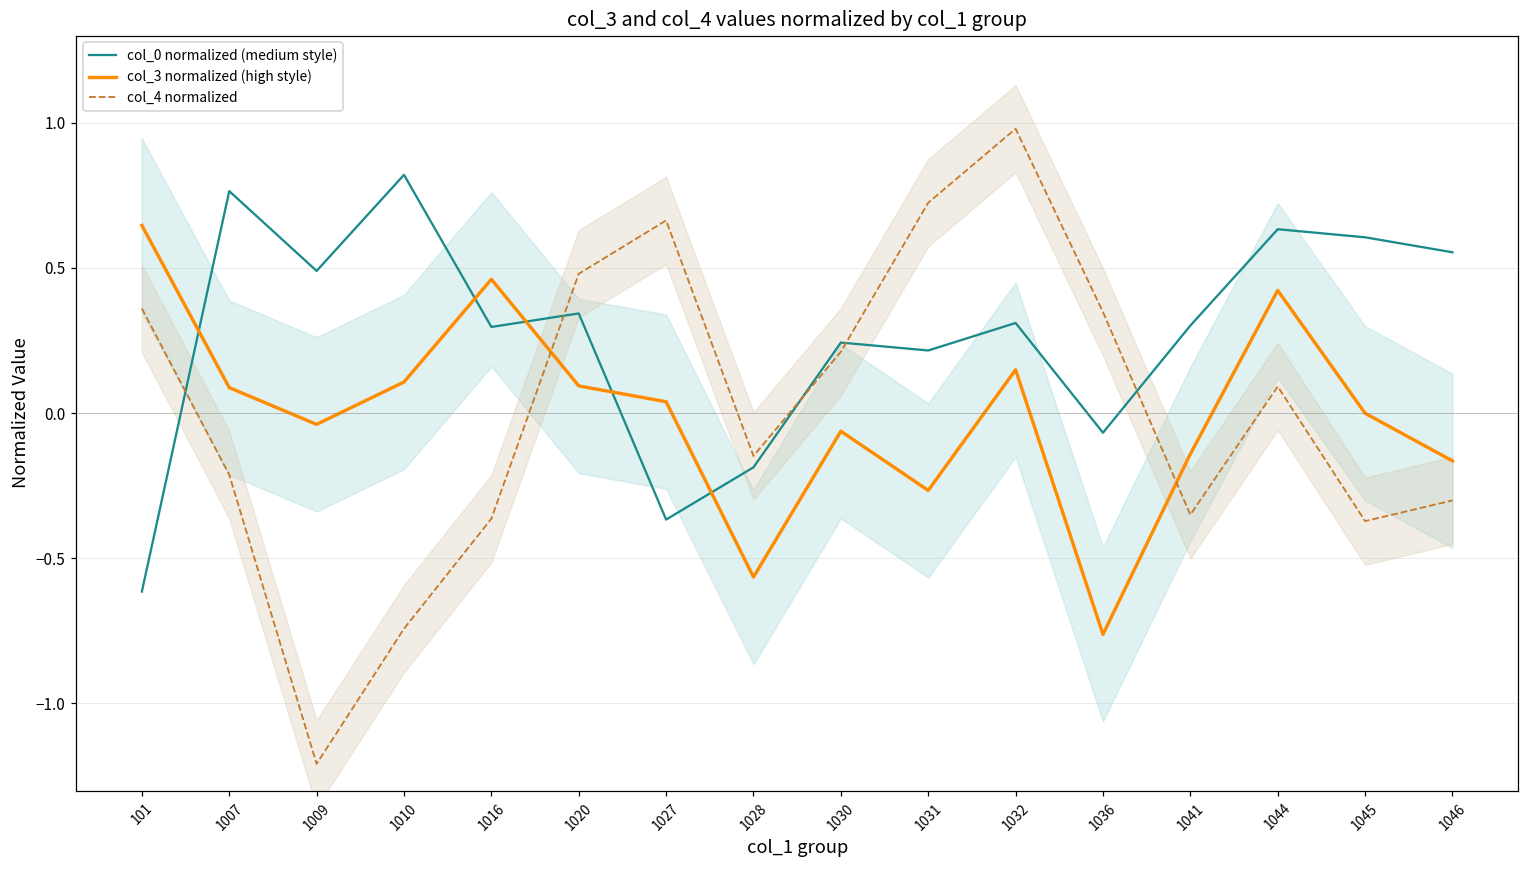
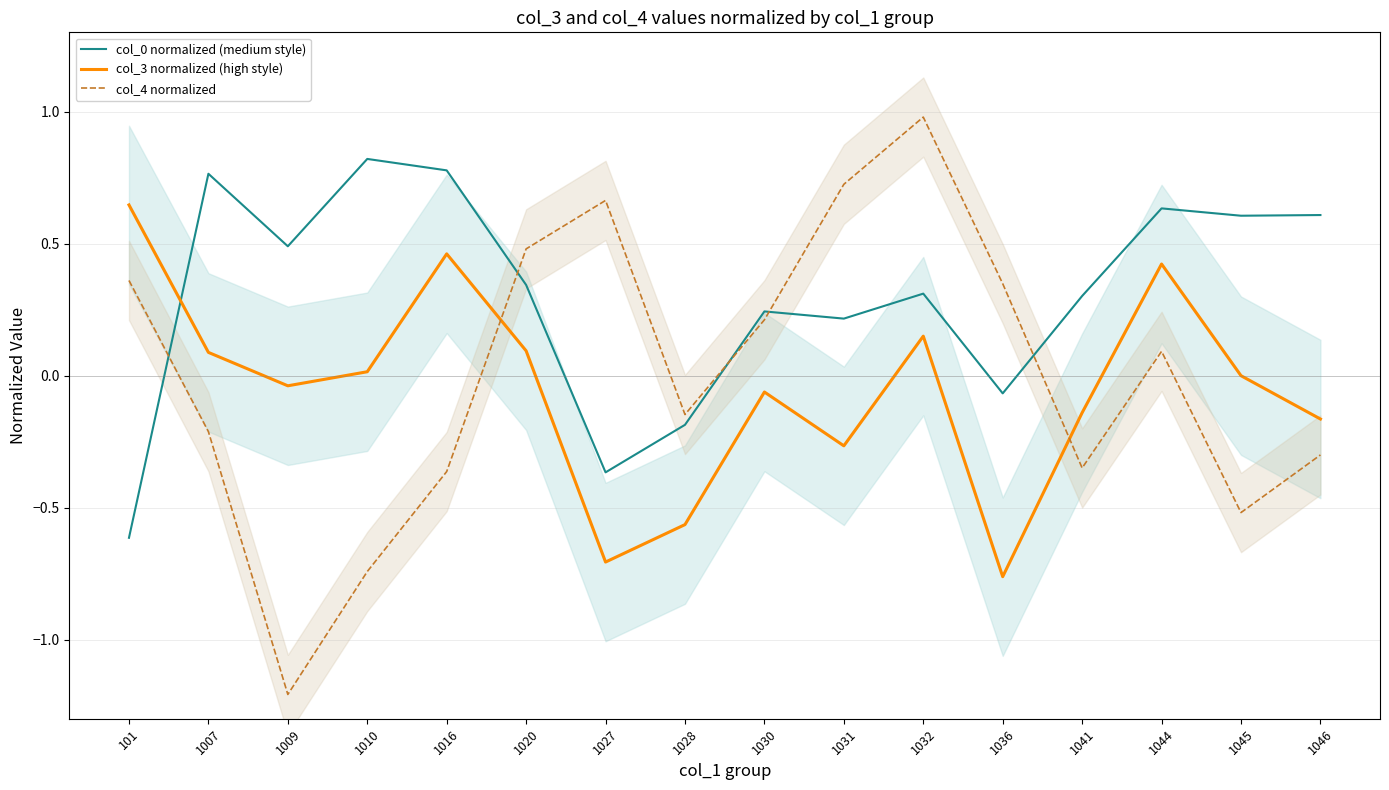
  {
    "col_0 normalized (medium style)": {
      "101": -0.61,
      "1007": 0.76,
      "1009": 0.49,
      "1010": 0.82,
-     "1016": 0.30,
+     "1016": 0.78,
      "1020": 0.34,
      "1027": -0.37,
      "1028": -0.19,
      "1031": 0.22,
      "1032": 0.31,
      "1036": -0.07,
      "1041": 0.30,
      "1044": 0.63,
      "1045": 0.61,
-     "1046": 0.55
+     "1046": 0.61
    },
    "col_3 normalized (high style)": {
      "101": 0.65,
      "1007": 0.09,
      "1009": -0.04,
-     "1010": 0.11,
+     "1010": 0.01,
      "1016": 0.46,
      "1020": 0.09,
-     "1027": 0.04,
+     "1027": -0.71,
      "1028": -0.56,
      "1030": -0.06,
      "1031": -0.27,
      "1032": 0.15,
      "1036": -0.76,
      "1041": -0.14,
      "1044": 0.42,
      "1045": 0.00,
      "1046": -0.16
    },
    "col_4 normalized": {
      "101": 0.36,
      "1007": -0.21,
      "1009": -1.21,
      "1010": -0.74,
      "1016": -0.36,
      "1020": 0.48,
      "1027": 0.66,
      "1028": -0.15,
      "1030": 0.21,
      "1031": 0.72,
      "1032": 0.98,
      "1036": 0.35,
      "1041": -0.35,
      "1044": 0.09,
-     "1045": -0.37,
+     "1045": -0.52,
      "1046": -0.30
    }
  }
